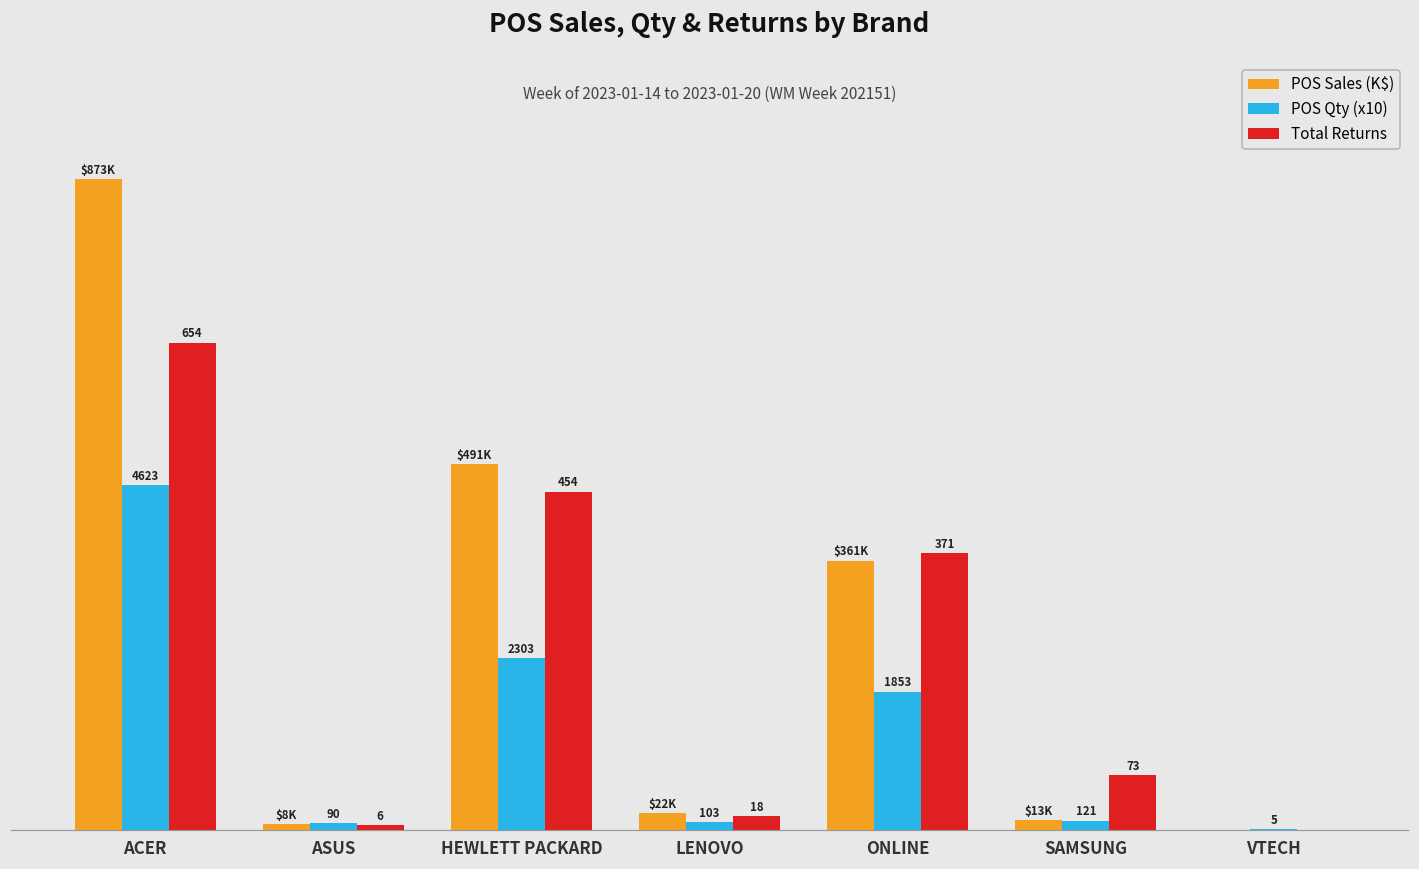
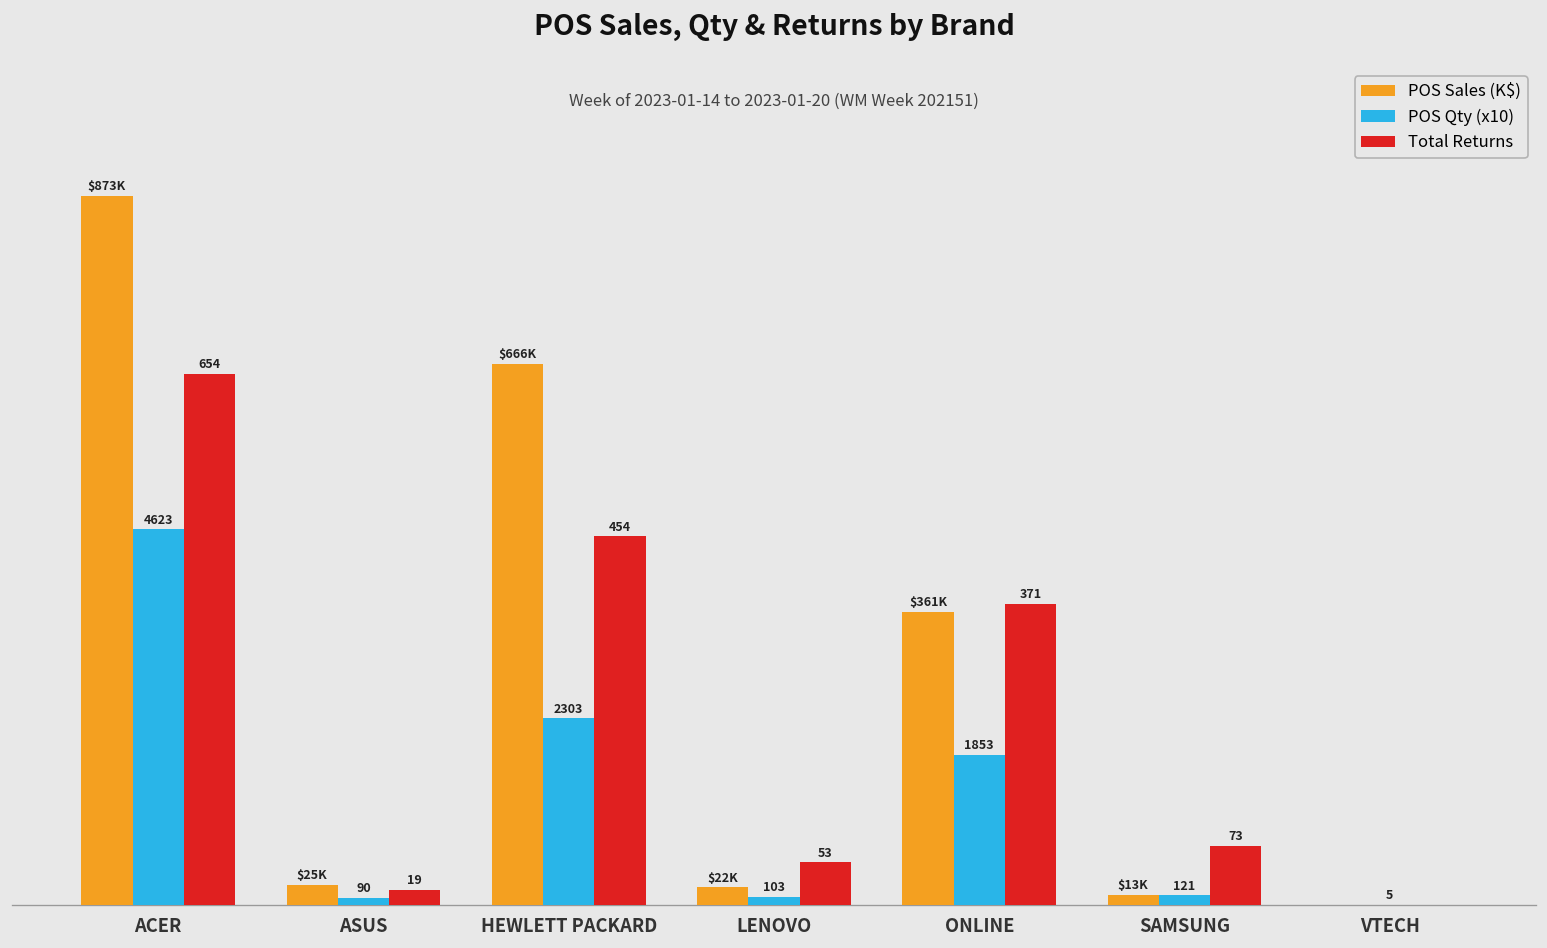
  {
    "POS Sales (K$)": {
      "ACER": "$873K",
-     "ASUS": "$8K",
-     "HEWLETT PACKARD": "$491K",
+     "ASUS": "$25K",
+     "HEWLETT PACKARD": "$666K",
      "LENOVO": "$22K",
      "ONLINE": "$361K",
      "SAMSUNG": "$13K"
    },
    "Total Returns": {
      "ACER": "654",
-     "ASUS": "6",
+     "ASUS": "19",
      "HEWLETT PACKARD": "454",
-     "LENOVO": "18",
+     "LENOVO": "53",
      "ONLINE": "371",
      "SAMSUNG": "73"
    }
  }
